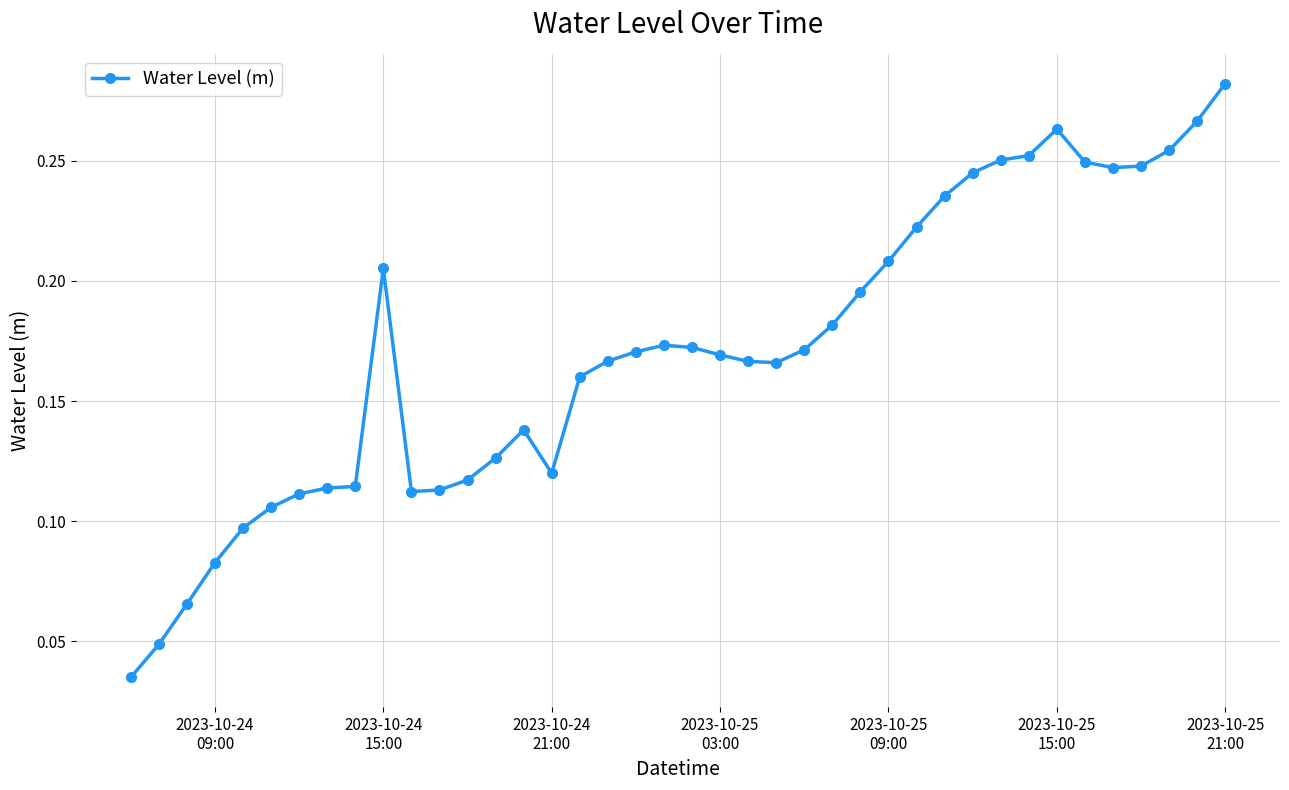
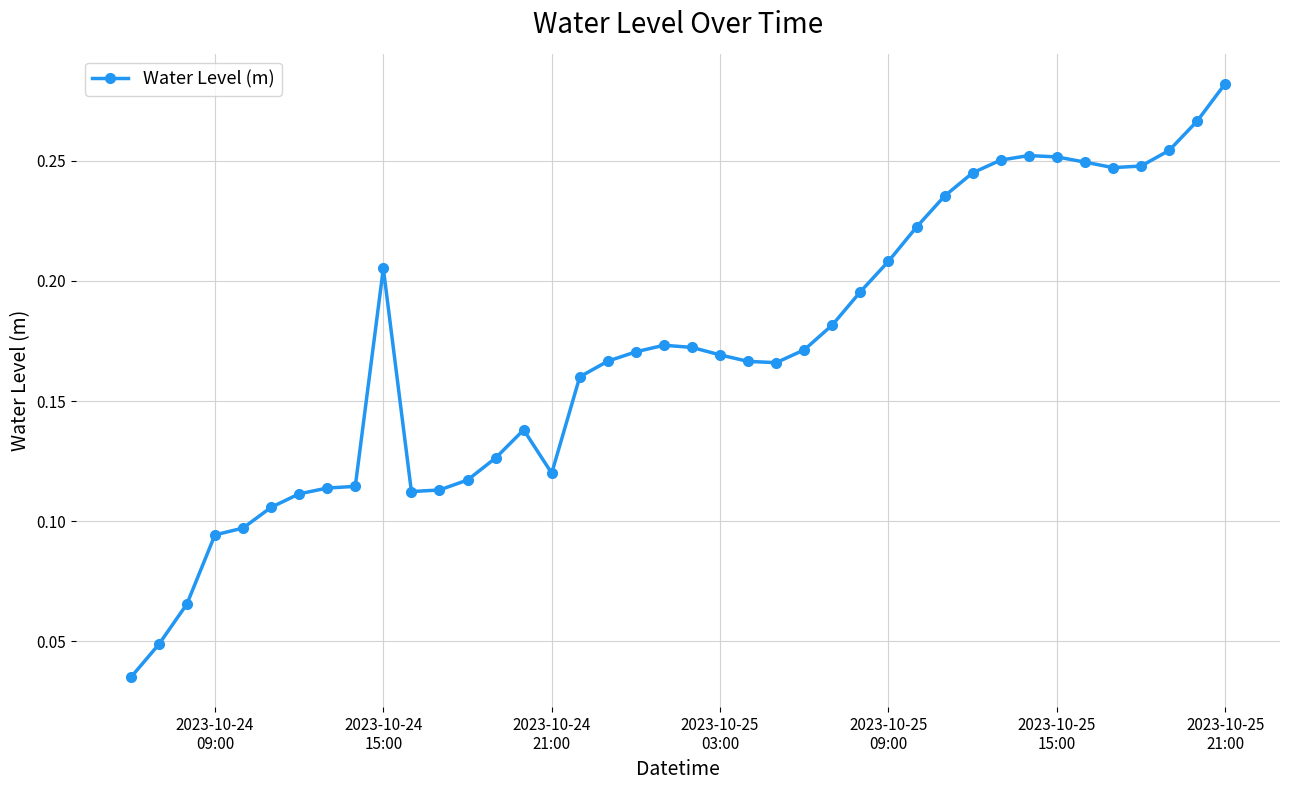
  {
-   "2023-10-24 09:00": 0.083,
+   "2023-10-24 09:00": 0.094,
    "2023-10-24 15:00": 0.205,
    "2023-10-24 21:00": 0.120,
    "2023-10-25 03:00": 0.169,
    "2023-10-25 09:00": 0.208,
-   "2023-10-25 15:00": 0.263,
+   "2023-10-25 15:00": 0.252,
    "2023-10-25 21:00": 0.282
  }
